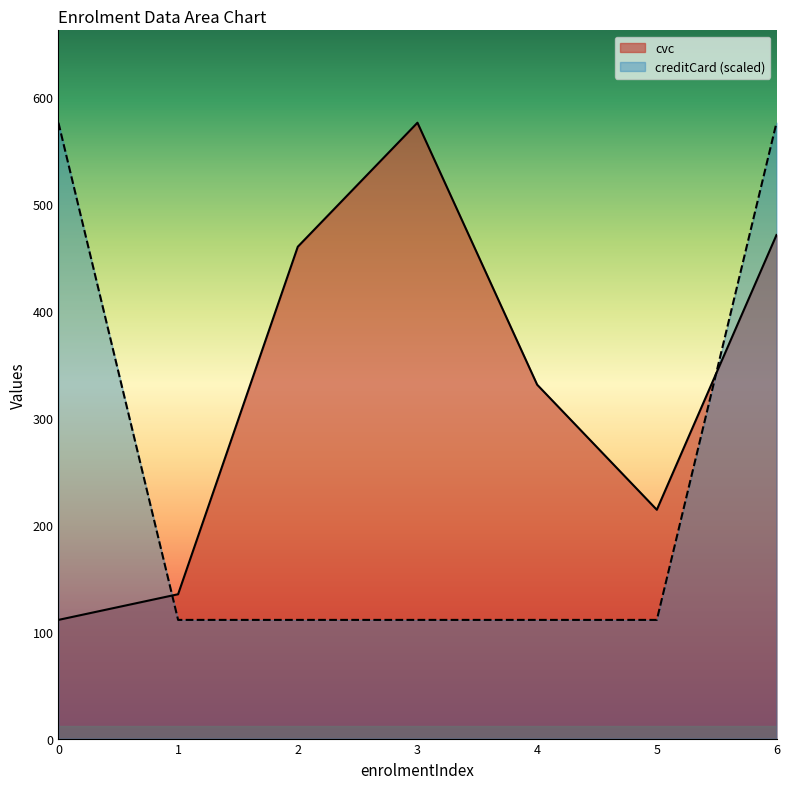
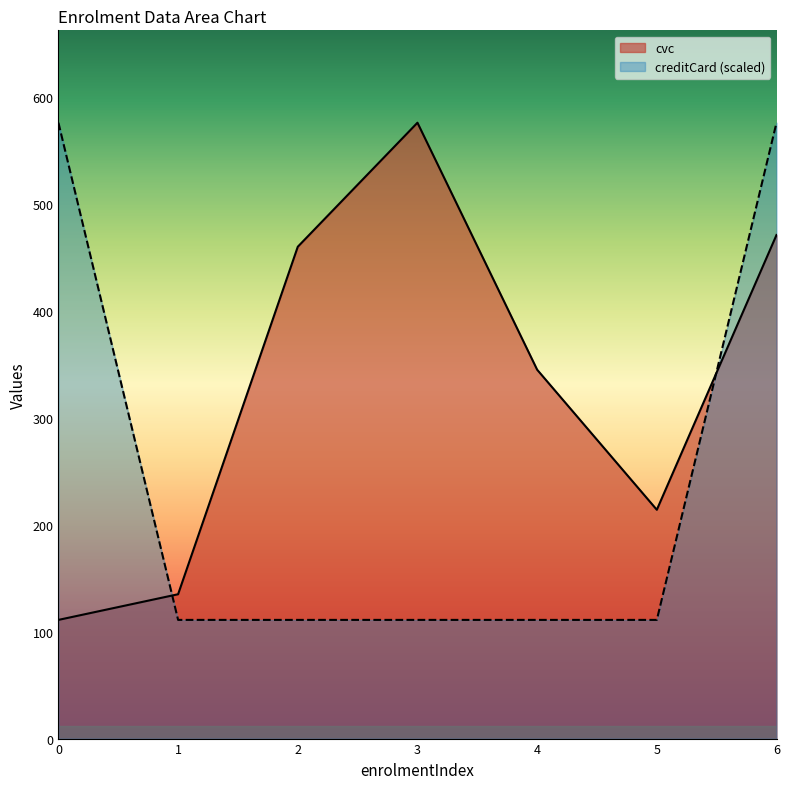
  {
    "cvc": {
      "0": 111,
      "1": 135,
      "2": 460,
      "3": 576,
-     "4": 331,
+     "4": 345,
      "5": 214,
      "6": 471
    },
    "creditCard (scaled)": {
      "0": 576,
      "1": 111,
      "2": 111,
      "3": 111,
      "4": 111,
      "5": 111,
      "6": 576
    }
  }
